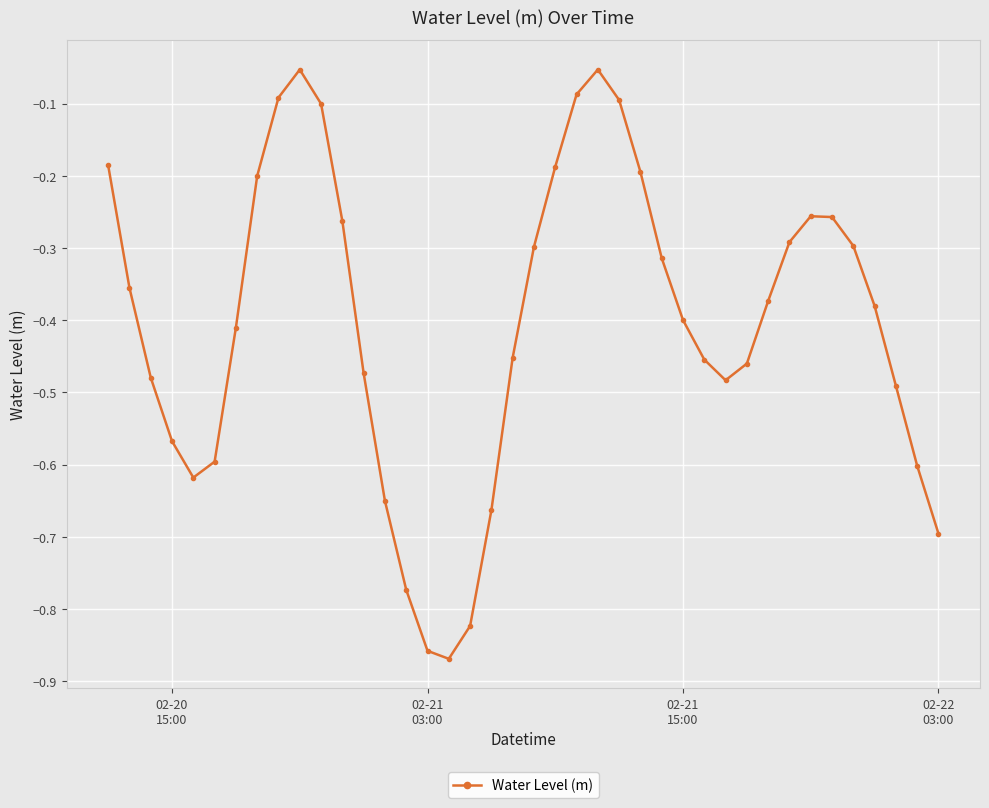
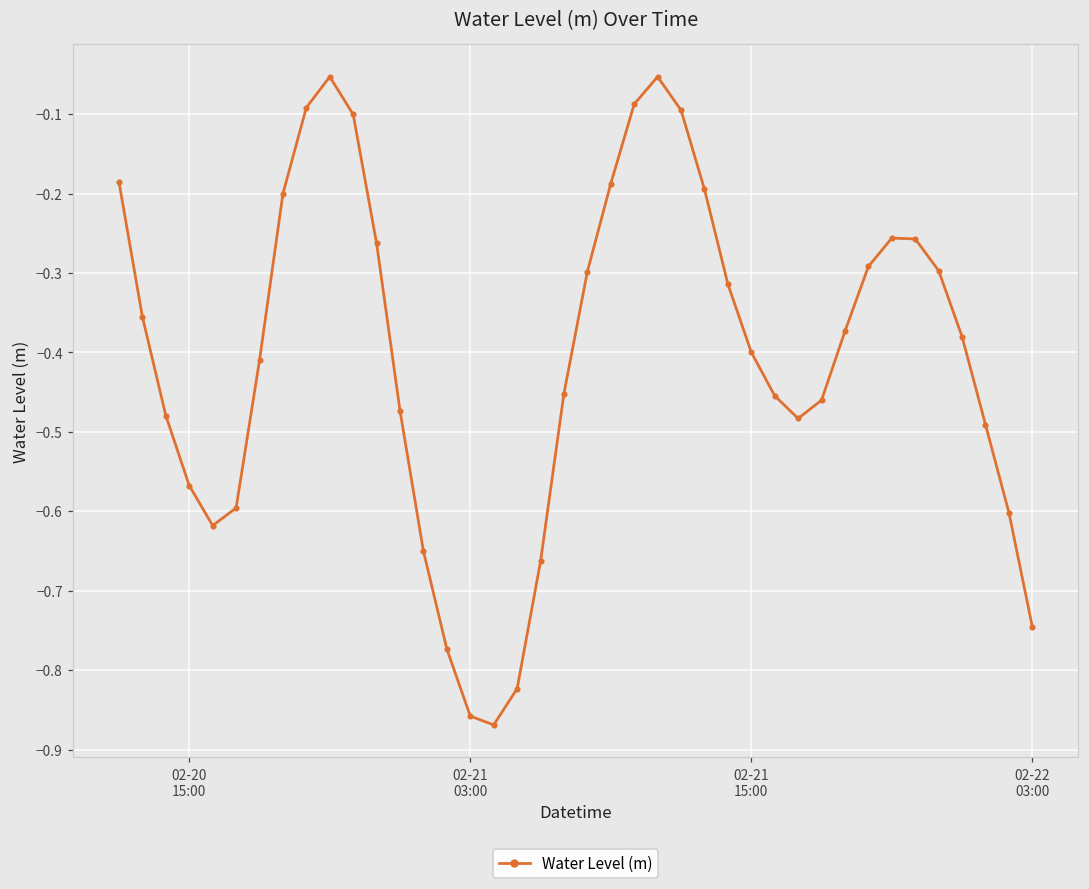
  {
    "02-20 15:00": -0.57,
    "02-21 03:00": -0.86,
    "02-21 15:00": -0.40,
-   "02-22 03:00": -0.70
+   "02-22 03:00": -0.75
  }
